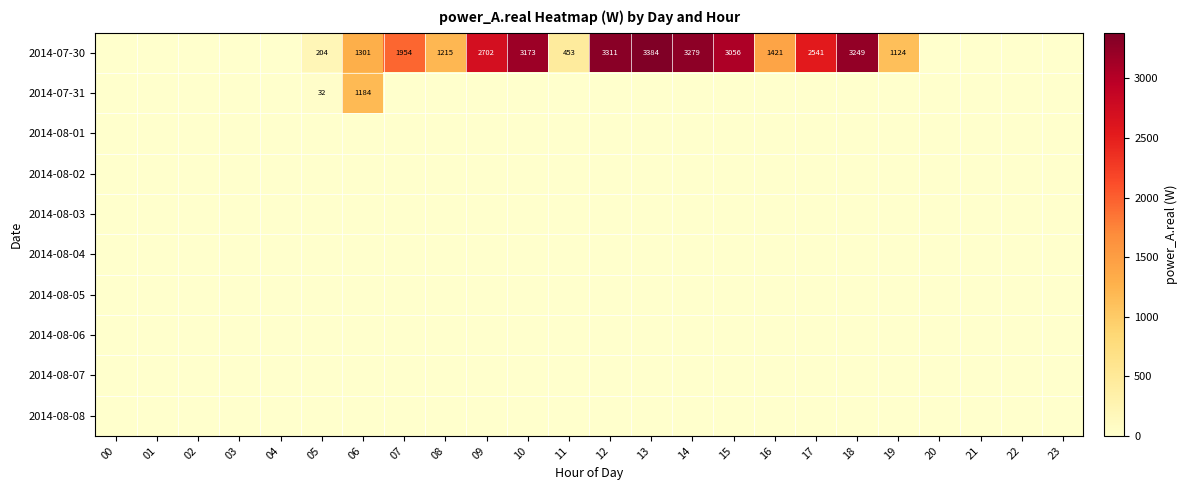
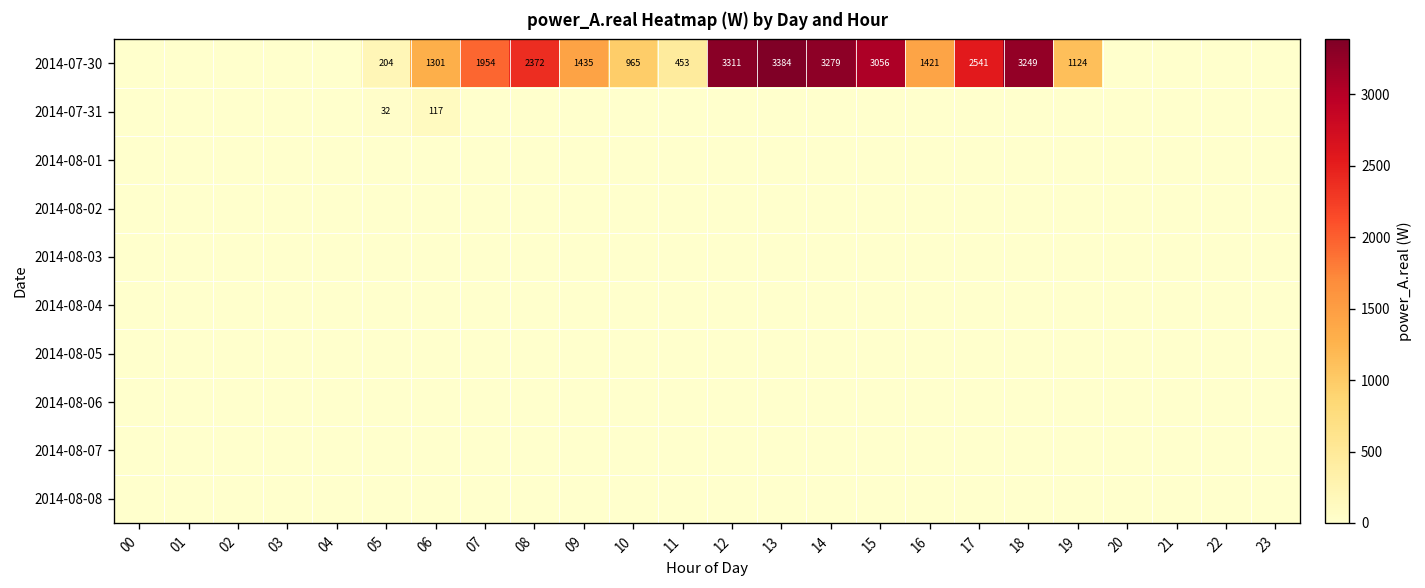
  {
    "2014-07-30": {
      "05": 204,
      "06": 1301,
      "07": 1954,
-     "08": 1215,
-     "09": 2702,
-     "10": 3173,
+     "08": 2372,
+     "09": 1435,
+     "10": 965,
      "11": 453,
      "12": 3311,
      "13": 3384,
      "14": 3279,
      "15": 3056,
      "16": 1421,
      "17": 2541,
      "18": 3249,
      "19": 1124
    },
    "2014-07-31": {
      "05": 32,
-     "06": 1184
+     "06": 117
    }
  }
